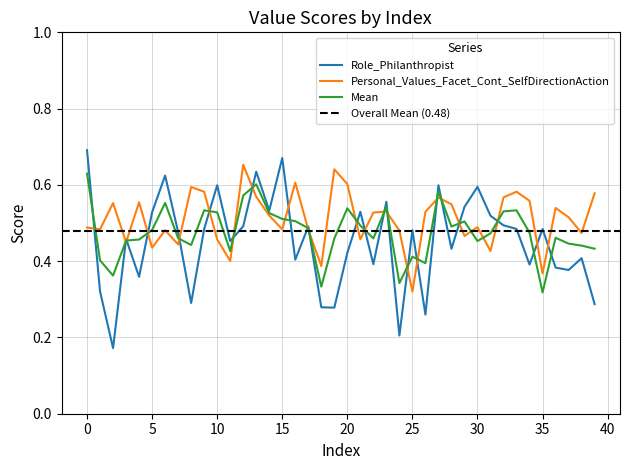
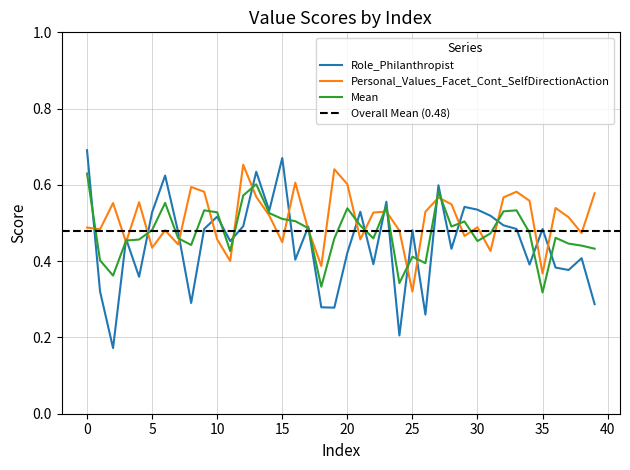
  {
    "Role_Philanthropist": {
      "0": 0.69,
      "5": 0.53,
-     "10": 0.60,
+     "10": 0.52,
      "15": 0.67,
      "20": 0.42,
      "25": 0.48,
-     "30": 0.59,
+     "30": 0.53,
      "35": 0.48
    },
    "Personal_Values_Facet_Cont_SelfDirectionAction": {
      "0": 0.49,
      "5": 0.44,
      "10": 0.46,
-     "15": 0.48,
+     "15": 0.45,
      "20": 0.60,
      "25": 0.32,
      "30": 0.49,
      "35": 0.37
    },
    "Mean": {
      "0": 0.63,
      "5": 0.48,
      "10": 0.53,
      "15": 0.51,
      "20": 0.54,
      "25": 0.41,
      "30": 0.45,
      "35": 0.32
    }
  }
